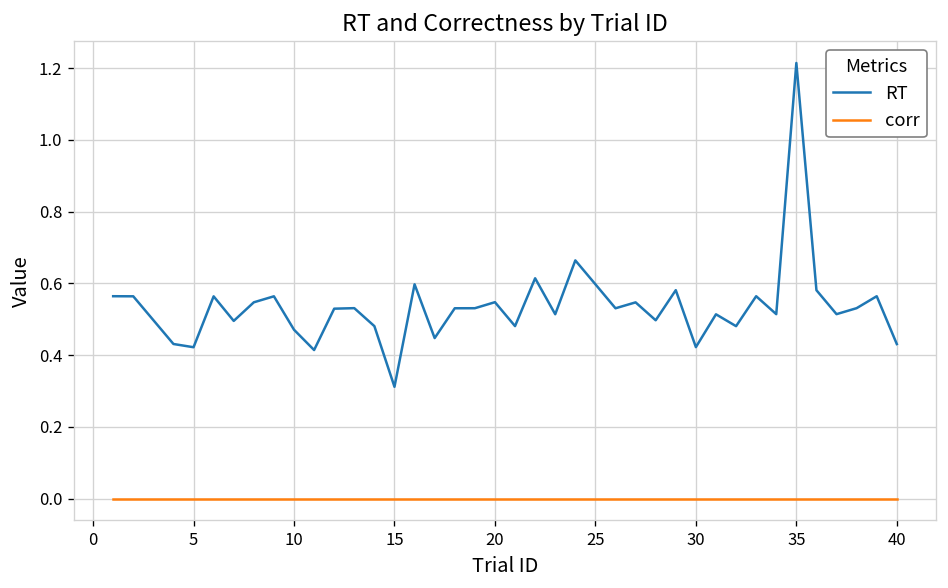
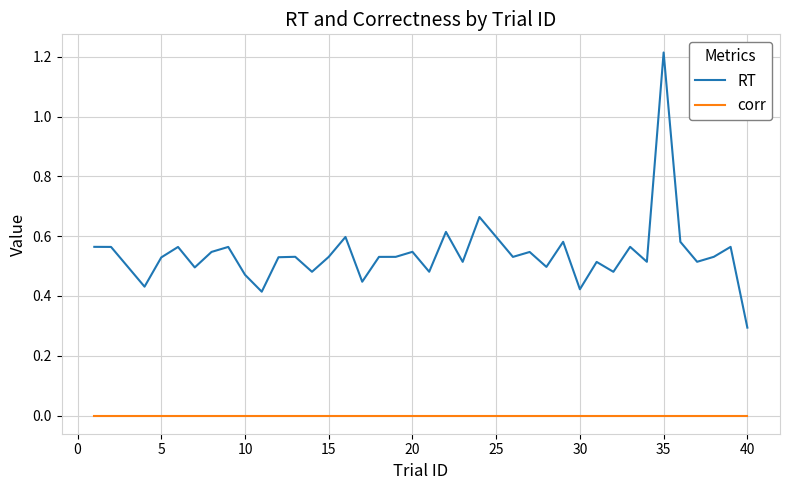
  {
    "RT": {
-     "5": 0.42,
+     "5": 0.53,
      "10": 0.47,
-     "15": 0.31,
+     "15": 0.53,
      "20": 0.55,
      "25": 0.60,
      "30": 0.42,
      "35": 1.21,
-     "40": 0.43
+     "40": 0.29
    },
    "corr": {
      "5": 0.00,
      "10": 0.00,
      "15": 0.00,
      "20": 0.00,
      "25": 0.00,
      "30": 0.00,
      "35": 0.00,
      "40": 0.00
    }
  }
